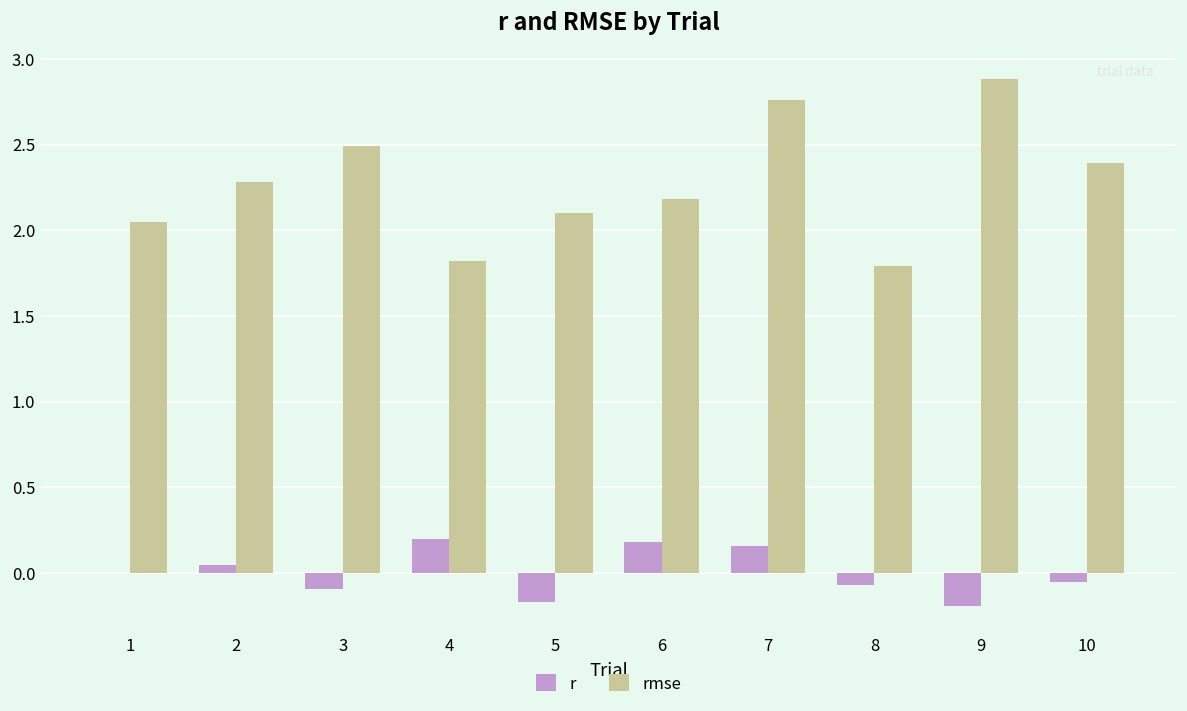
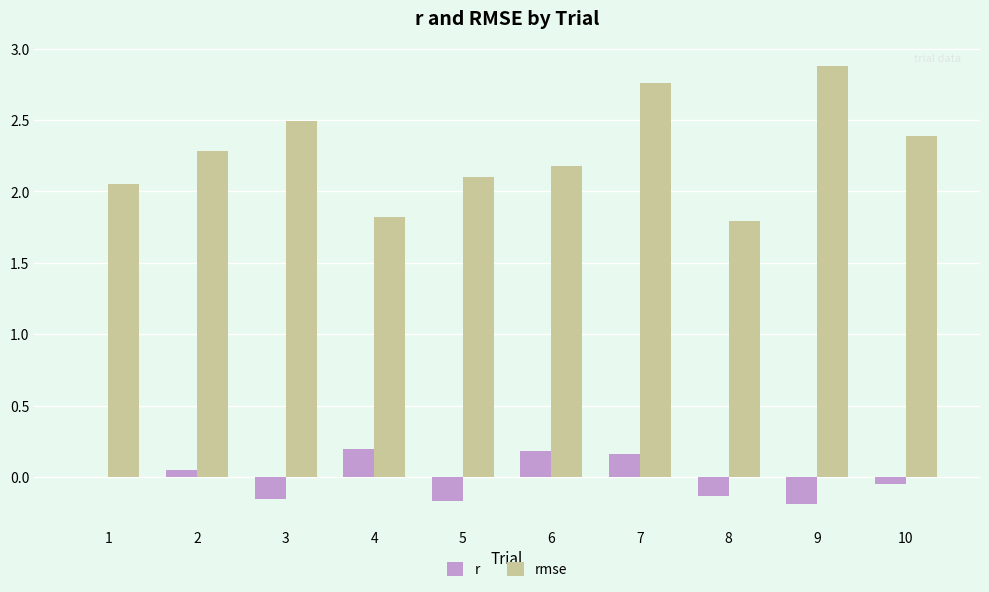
  {
    "r": {
      "1": 0.00,
      "2": 0.05,
-     "3": -0.09,
+     "3": -0.15,
      "4": 0.20,
      "5": -0.17,
      "6": 0.18,
      "7": 0.16,
-     "8": -0.07,
+     "8": -0.13,
      "9": -0.19,
      "10": -0.05
    },
    "rmse": {
      "1": 2.05,
      "2": 2.28,
      "3": 2.49,
      "4": 1.82,
      "5": 2.10,
      "6": 2.18,
      "7": 2.76,
      "8": 1.79,
      "9": 2.88,
      "10": 2.39
    }
  }
